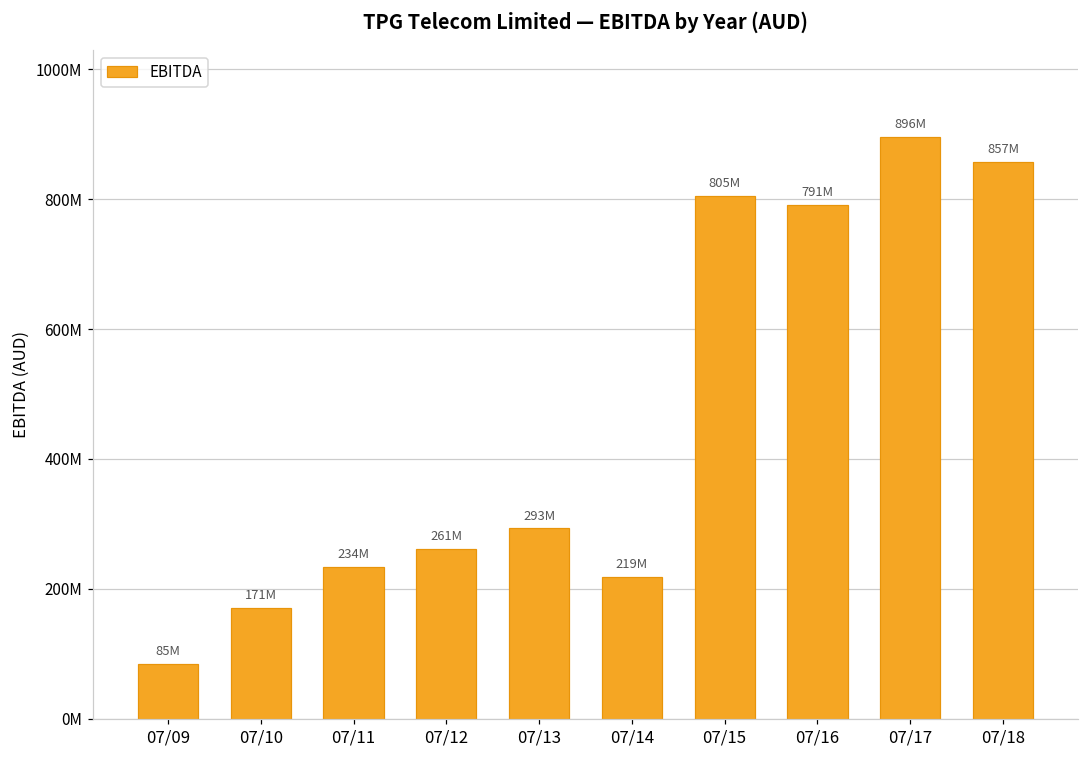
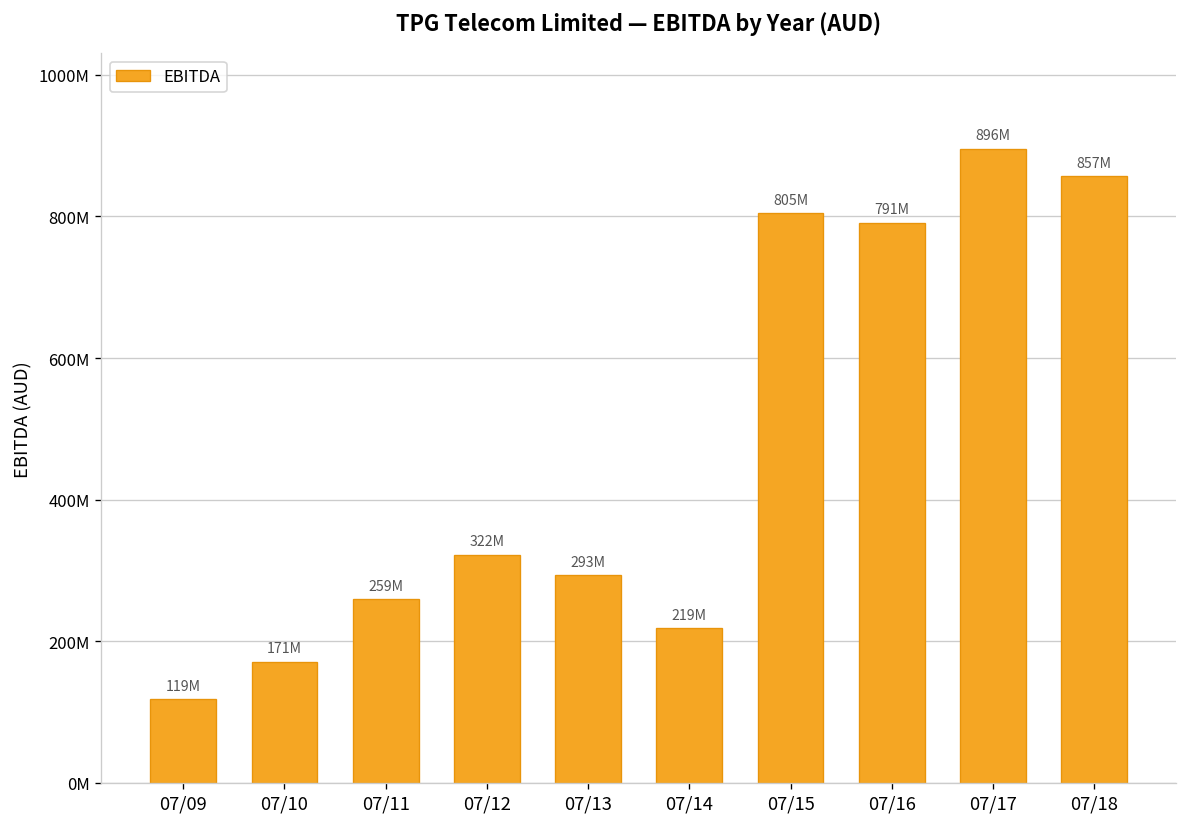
  {
-   "07/09": "85M",
+   "07/09": "119M",
    "07/10": "171M",
-   "07/11": "234M",
-   "07/12": "261M",
+   "07/11": "259M",
+   "07/12": "322M",
    "07/13": "293M",
    "07/14": "219M",
    "07/15": "805M",
    "07/16": "791M",
    "07/17": "896M",
    "07/18": "857M"
  }
